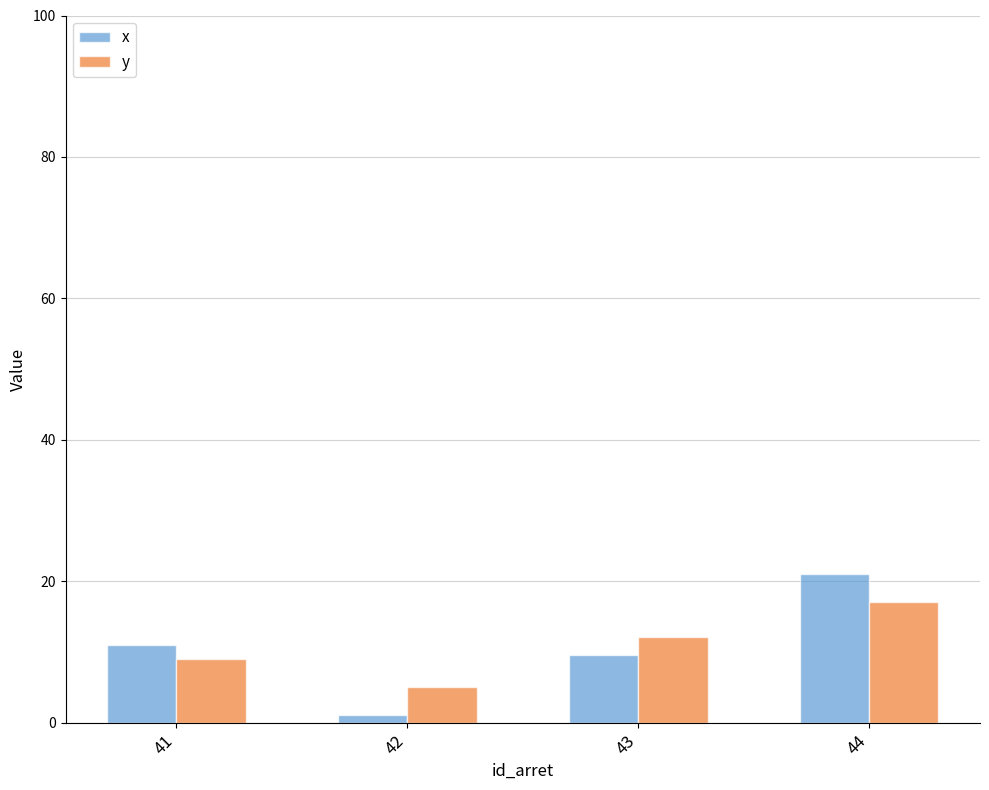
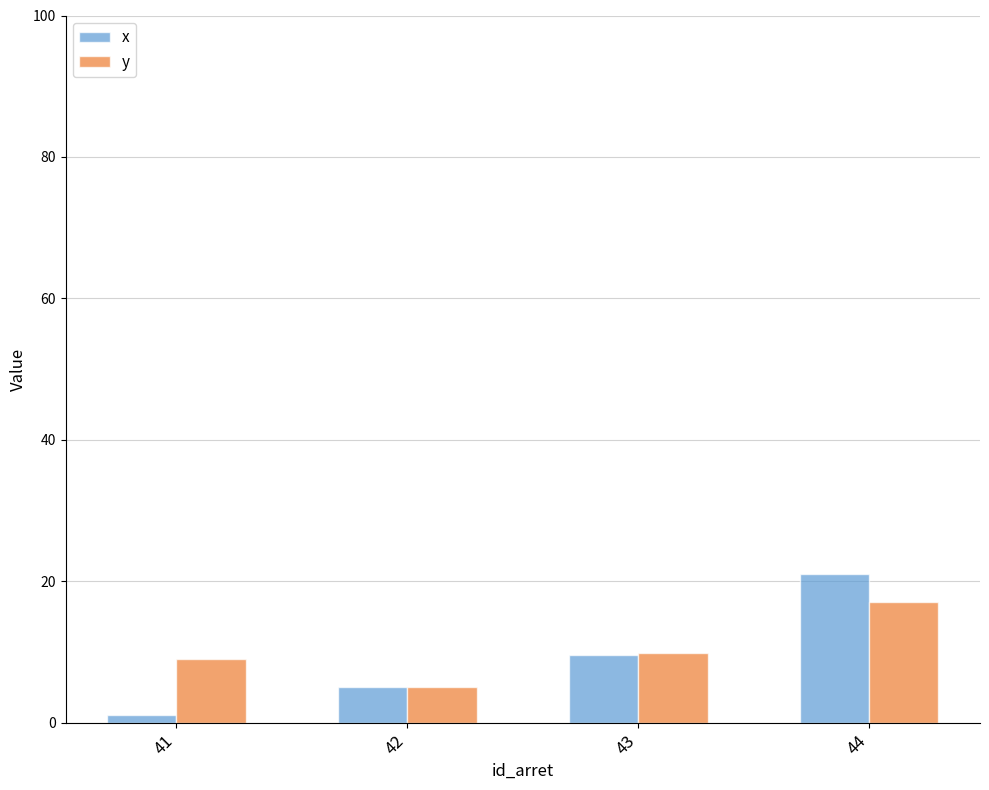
  {
    "x": {
-     "41": 11,
-     "42": 1,
+     "41": 1,
+     "42": 5,
      "43": 10,
      "44": 21
    },
    "y": {
      "41": 9,
      "42": 5,
-     "43": 12,
+     "43": 10,
      "44": 17
    }
  }
